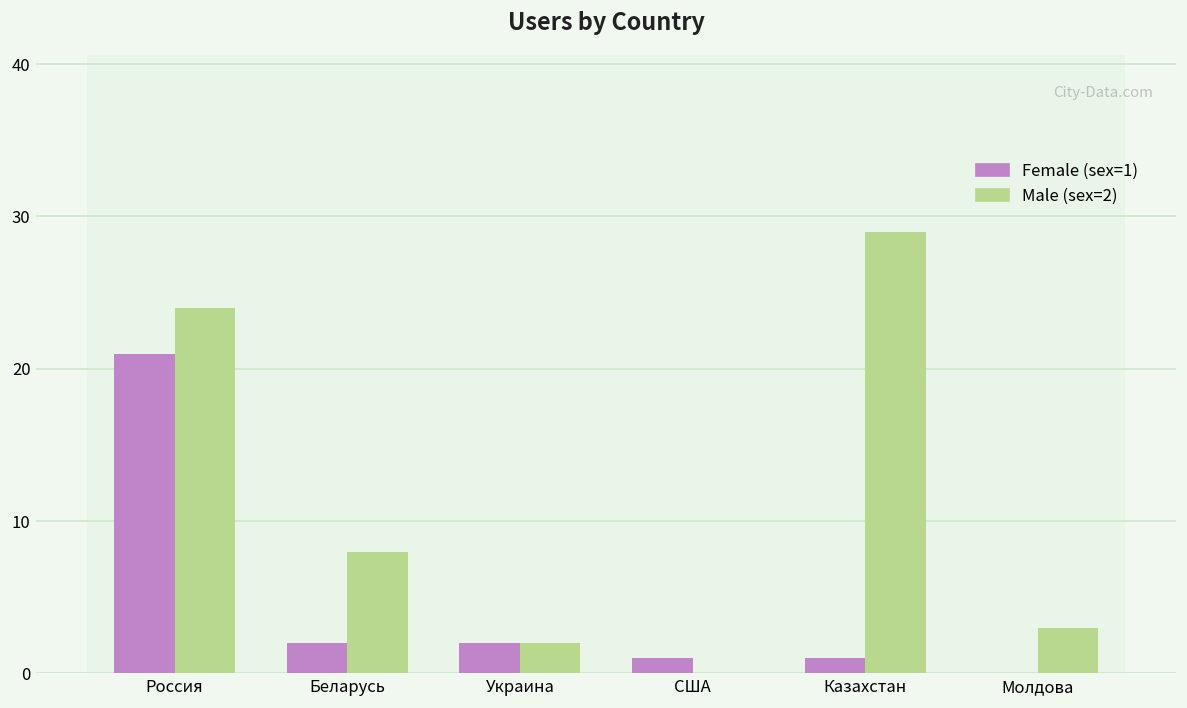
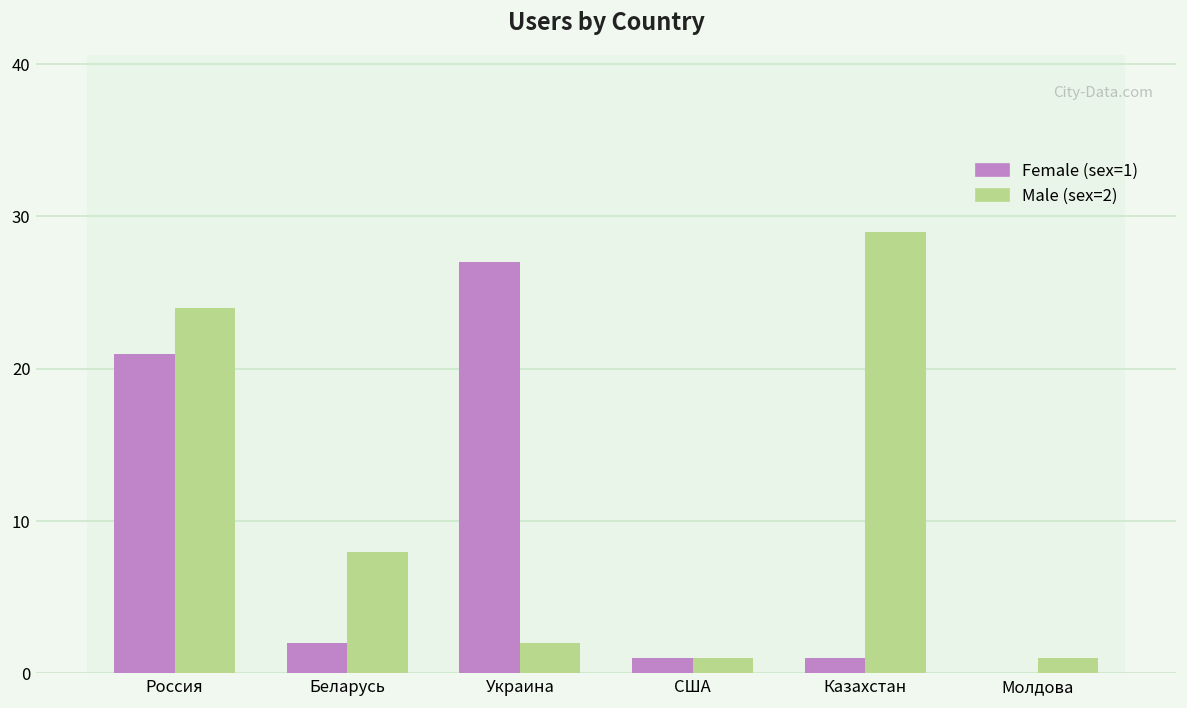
  {
    "Female (sex=1)": {
      "Россия": 21,
      "Беларусь": 2,
-     "Украина": 2,
+     "Украина": 27,
      "США": 1,
      "Казахстан": 1,
      "Молдова": 0
    },
    "Male (sex=2)": {
      "Россия": 24,
      "Беларусь": 8,
      "Украина": 2,
-     "США": 0,
+     "США": 1,
      "Казахстан": 29,
-     "Молдова": 3
+     "Молдова": 1
    }
  }
